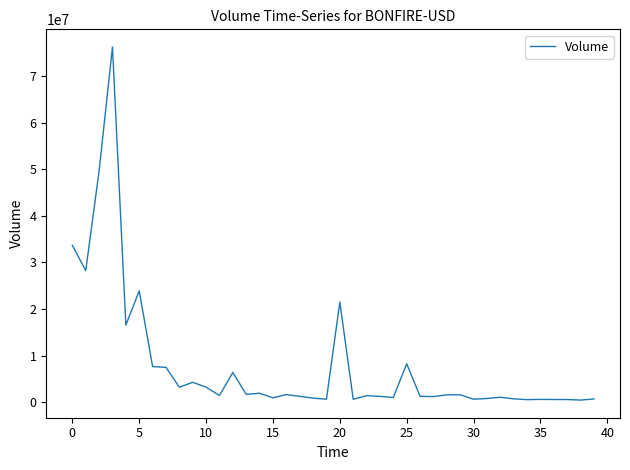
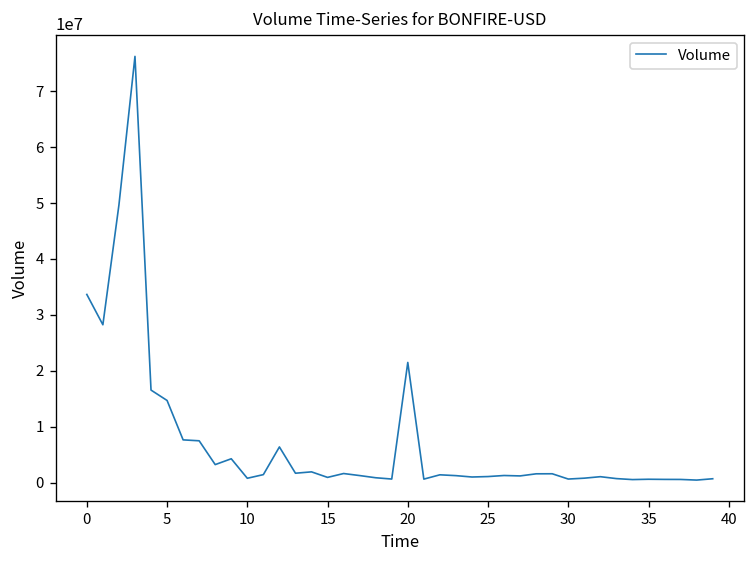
  {
    "0": 34000000,
-   "5": 24000000,
-   "10": 3000000,
+   "5": 15000000,
+   "10": 1000000,
    "15": 1000000,
    "20": 22000000,
-   "25": 8000000,
+   "25": 1000000,
    "30": 1000000,
    "35": 1000000
  }
